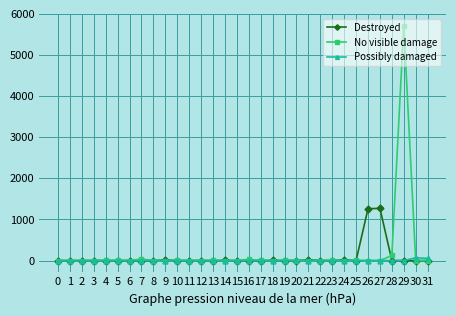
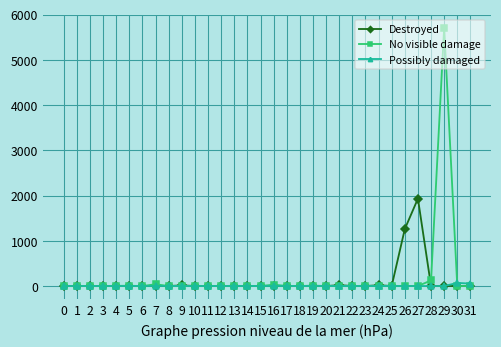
  {
    "Destroyed": {
      "26": 1300,
-     "27": 1300
+     "27": 1900
    }
  }
